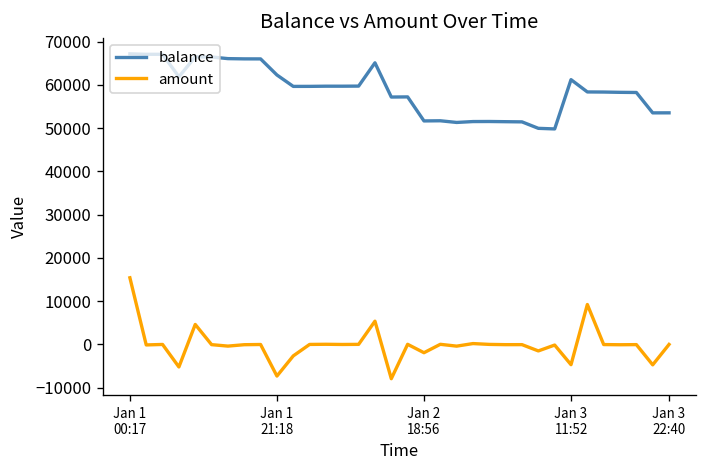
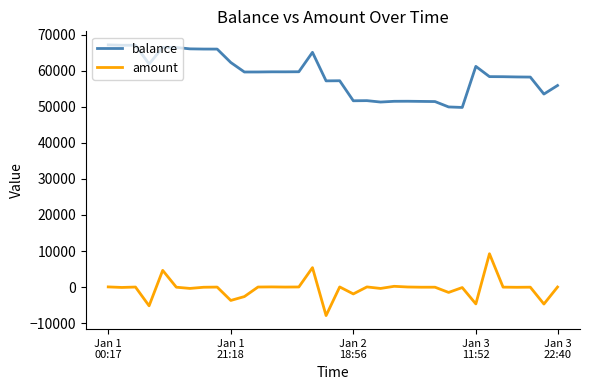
  {
    "balance": {
      "Jan 1 21:18": 62000,
      "Jan 2 18:56": 52000,
      "Jan 3 11:52": 61000,
-     "Jan 3 22:40": 54000
+     "Jan 3 22:40": 56000
    },
    "amount": {
-     "Jan 1 00:17": 15000,
-     "Jan 1 21:18": -7000,
+     "Jan 1 00:17": 0,
+     "Jan 1 21:18": -4000,
      "Jan 2 18:56": -2000,
      "Jan 3 11:52": -5000,
      "Jan 3 22:40": 0
    }
  }
